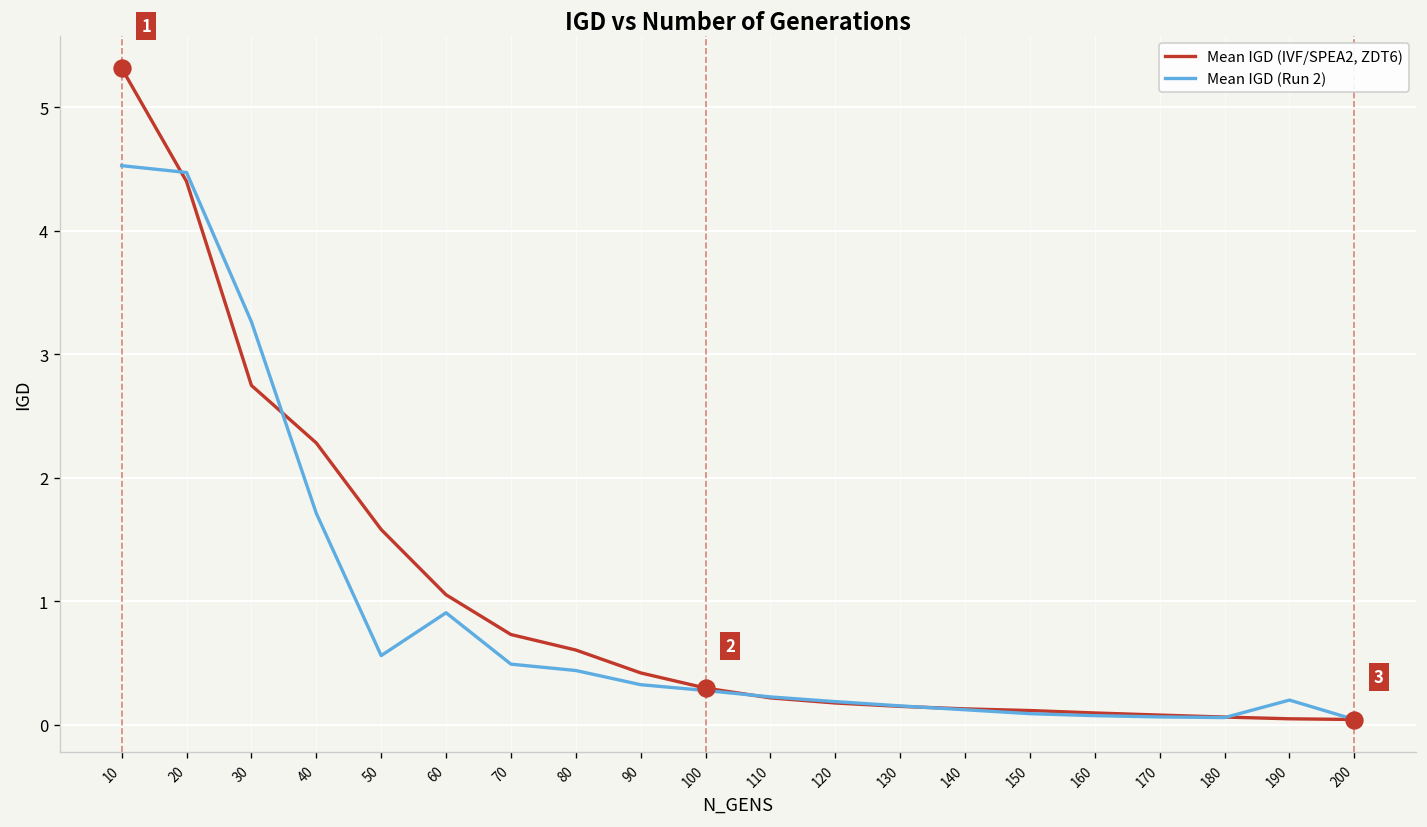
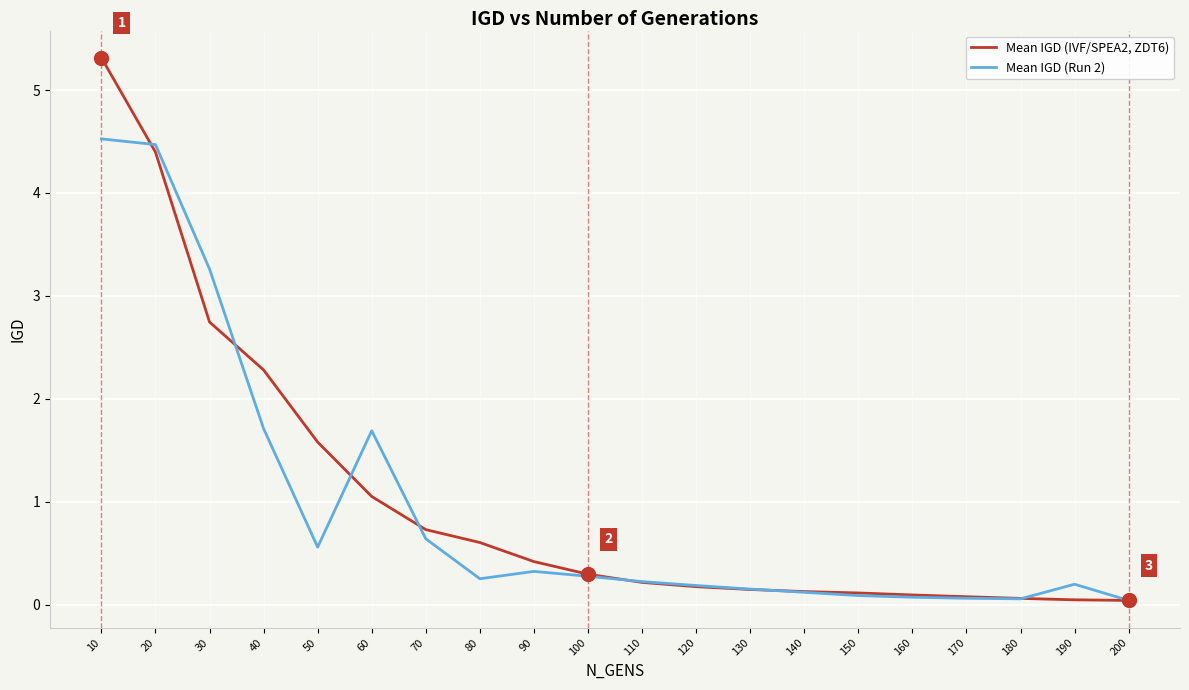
  {
    "Mean IGD (Run 2)": {
      "10": 4.53,
      "20": 4.47,
      "30": 3.26,
      "40": 1.71,
      "50": 0.56,
-     "60": 0.91,
-     "70": 0.49,
-     "80": 0.44,
+     "60": 1.69,
+     "70": 0.64,
+     "80": 0.25,
      "90": 0.32,
      "150": 0.09,
      "190": 0.20
    }
  }
